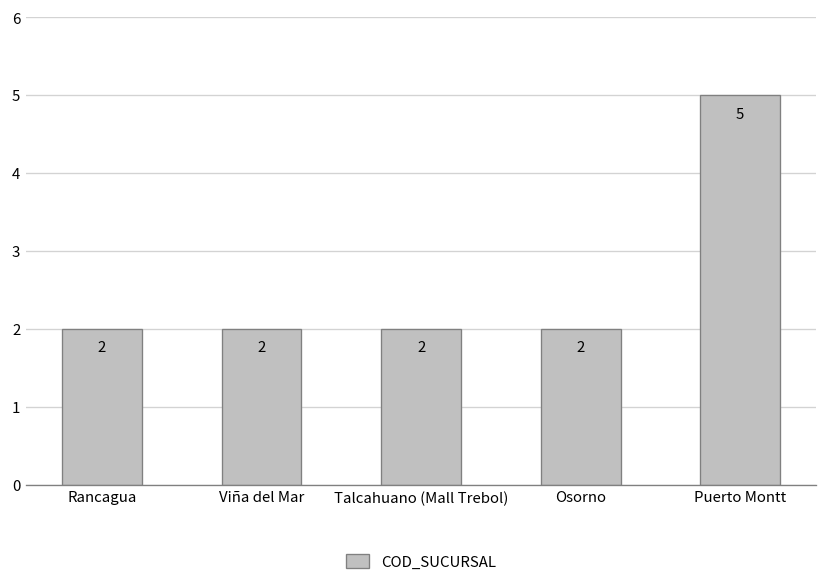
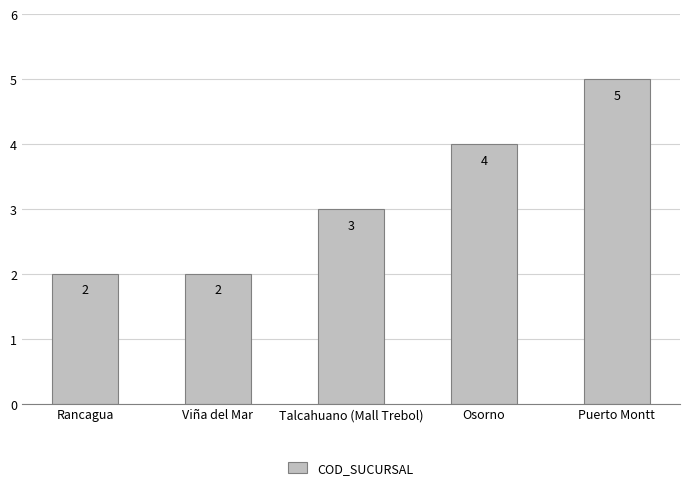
  {
    "Rancagua": 2,
    "Viña del Mar": 2,
-   "Talcahuano (Mall Trebol)": 2,
-   "Osorno": 2,
+   "Talcahuano (Mall Trebol)": 3,
+   "Osorno": 4,
    "Puerto Montt": 5
  }
